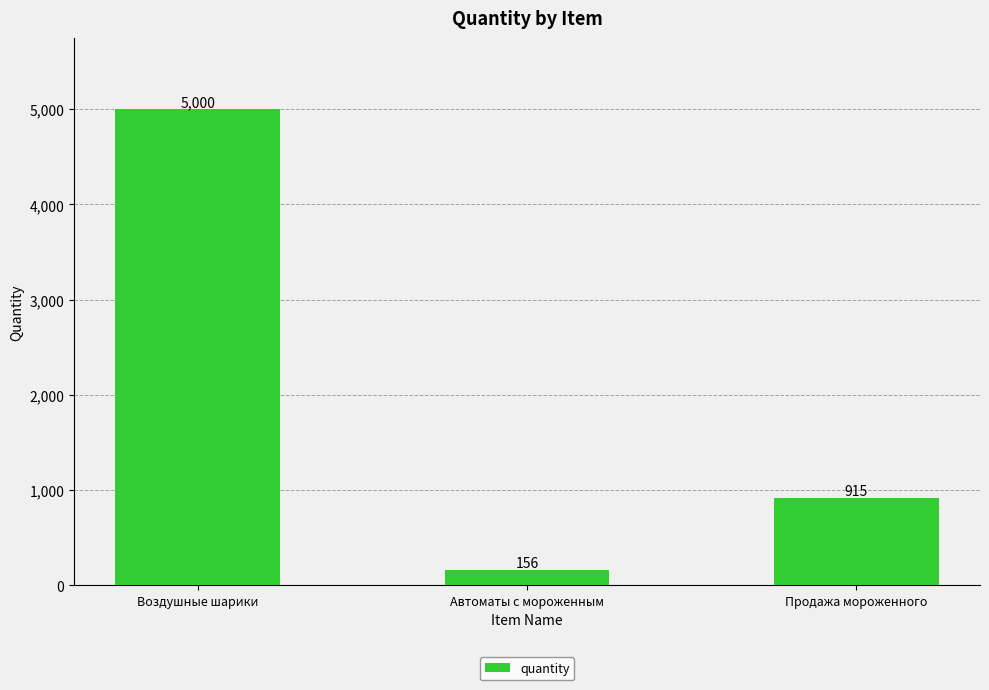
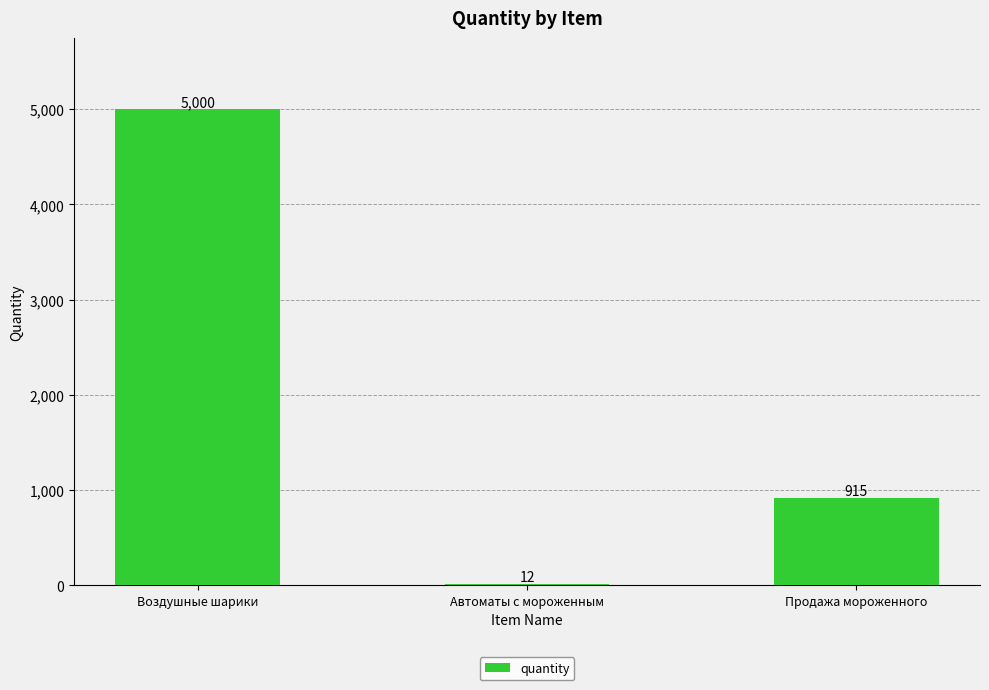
  {
    "Воздушные шарики": "5,000",
-   "Автоматы с мороженным": "156",
+   "Автоматы с мороженным": "12",
    "Продажа мороженного": "915"
  }
